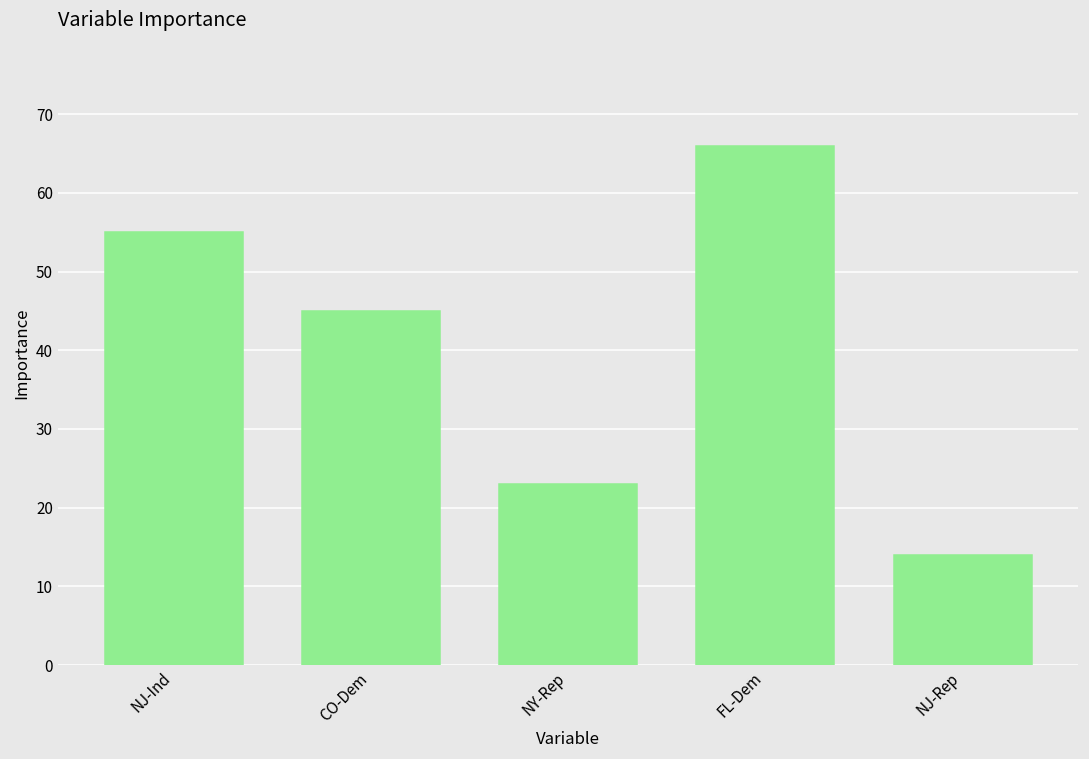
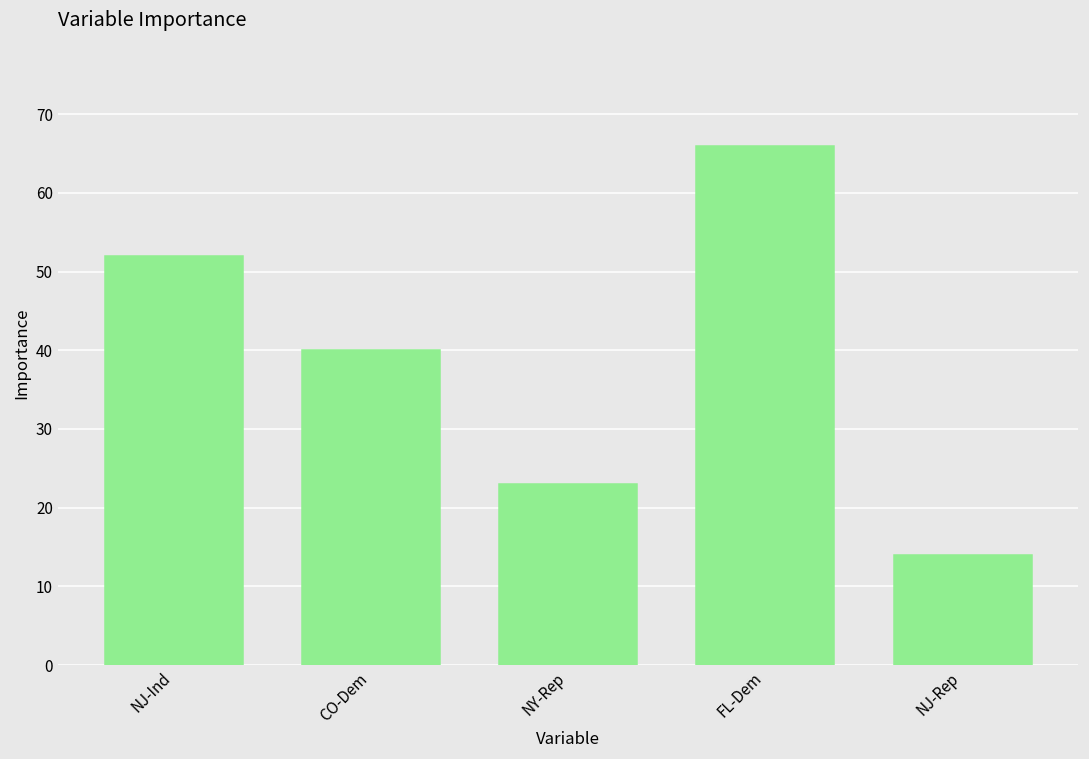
  {
-   "NJ-Ind": 55,
-   "CO-Dem": 45,
+   "NJ-Ind": 52,
+   "CO-Dem": 40,
    "NY-Rep": 23,
    "FL-Dem": 66,
    "NJ-Rep": 14
  }
